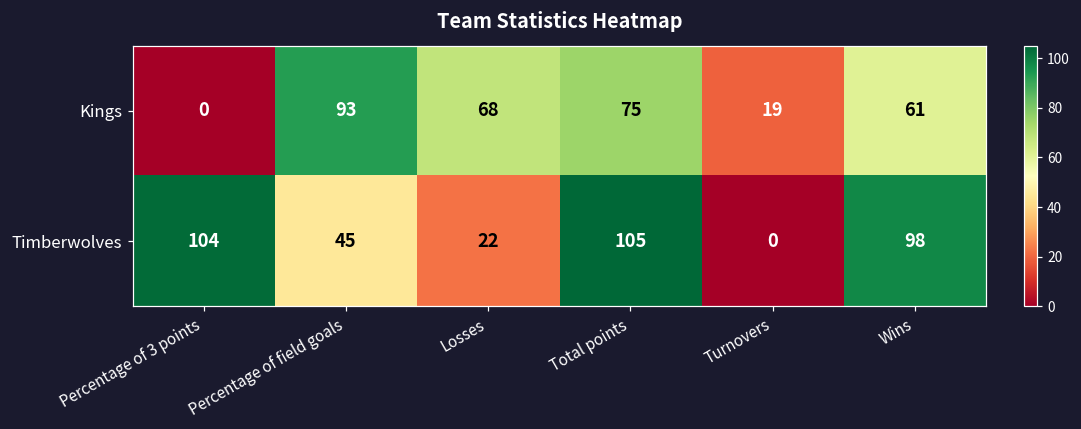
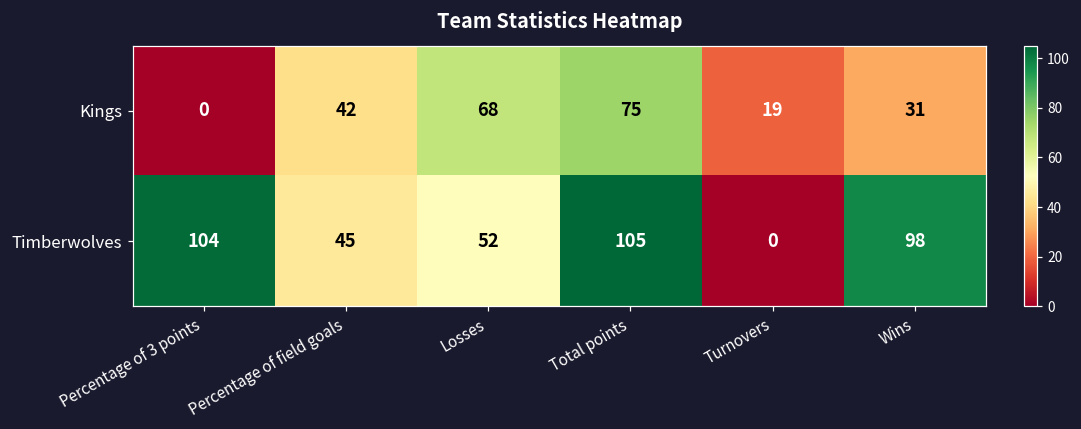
  {
    "Kings": {
      "Percentage of 3 points": 0,
-     "Percentage of field goals": 93,
+     "Percentage of field goals": 42,
      "Losses": 68,
      "Total points": 75,
      "Turnovers": 19,
-     "Wins": 61
+     "Wins": 31
    },
    "Timberwolves": {
      "Percentage of 3 points": 104,
      "Percentage of field goals": 45,
-     "Losses": 22,
+     "Losses": 52,
      "Total points": 105,
      "Turnovers": 0,
      "Wins": 98
    }
  }
